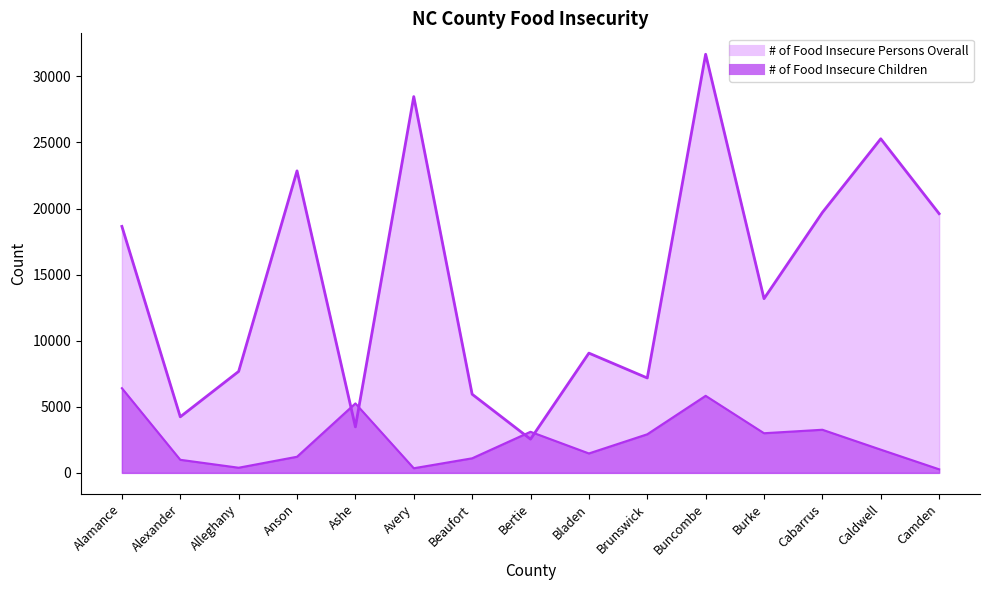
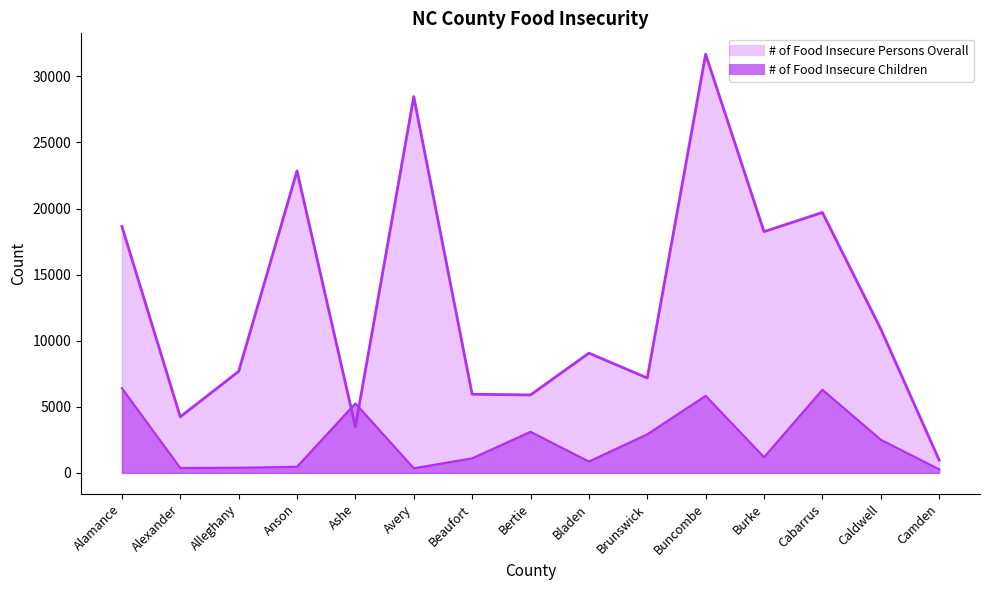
  {
    "# of Food Insecure Persons Overall": {
      "Alamance": 18600,
      "Alexander": 4200,
      "Alleghany": 7700,
      "Anson": 22800,
      "Ashe": 3500,
      "Avery": 28500,
      "Beaufort": 6000,
-     "Bertie": 2600,
+     "Bertie": 5900,
      "Bladen": 9100,
      "Brunswick": 7200,
      "Buncombe": 31700,
-     "Burke": 13200,
+     "Burke": 18300,
      "Cabarrus": 19700,
-     "Caldwell": 25300,
-     "Camden": 19600
+     "Caldwell": 10900,
+     "Camden": 1000
    },
    "# of Food Insecure Children": {
      "Alamance": 6400,
-     "Alexander": 1000,
+     "Alexander": 400,
      "Alleghany": 400,
-     "Anson": 1200,
+     "Anson": 500,
      "Ashe": 5300,
      "Avery": 400,
      "Beaufort": 1100,
      "Bertie": 3100,
-     "Bladen": 1500,
+     "Bladen": 900,
      "Brunswick": 2900,
      "Buncombe": 5800,
-     "Burke": 3000,
-     "Cabarrus": 3300,
-     "Caldwell": 1800,
+     "Burke": 1200,
+     "Cabarrus": 6300,
+     "Caldwell": 2500,
      "Camden": 300
    }
  }
